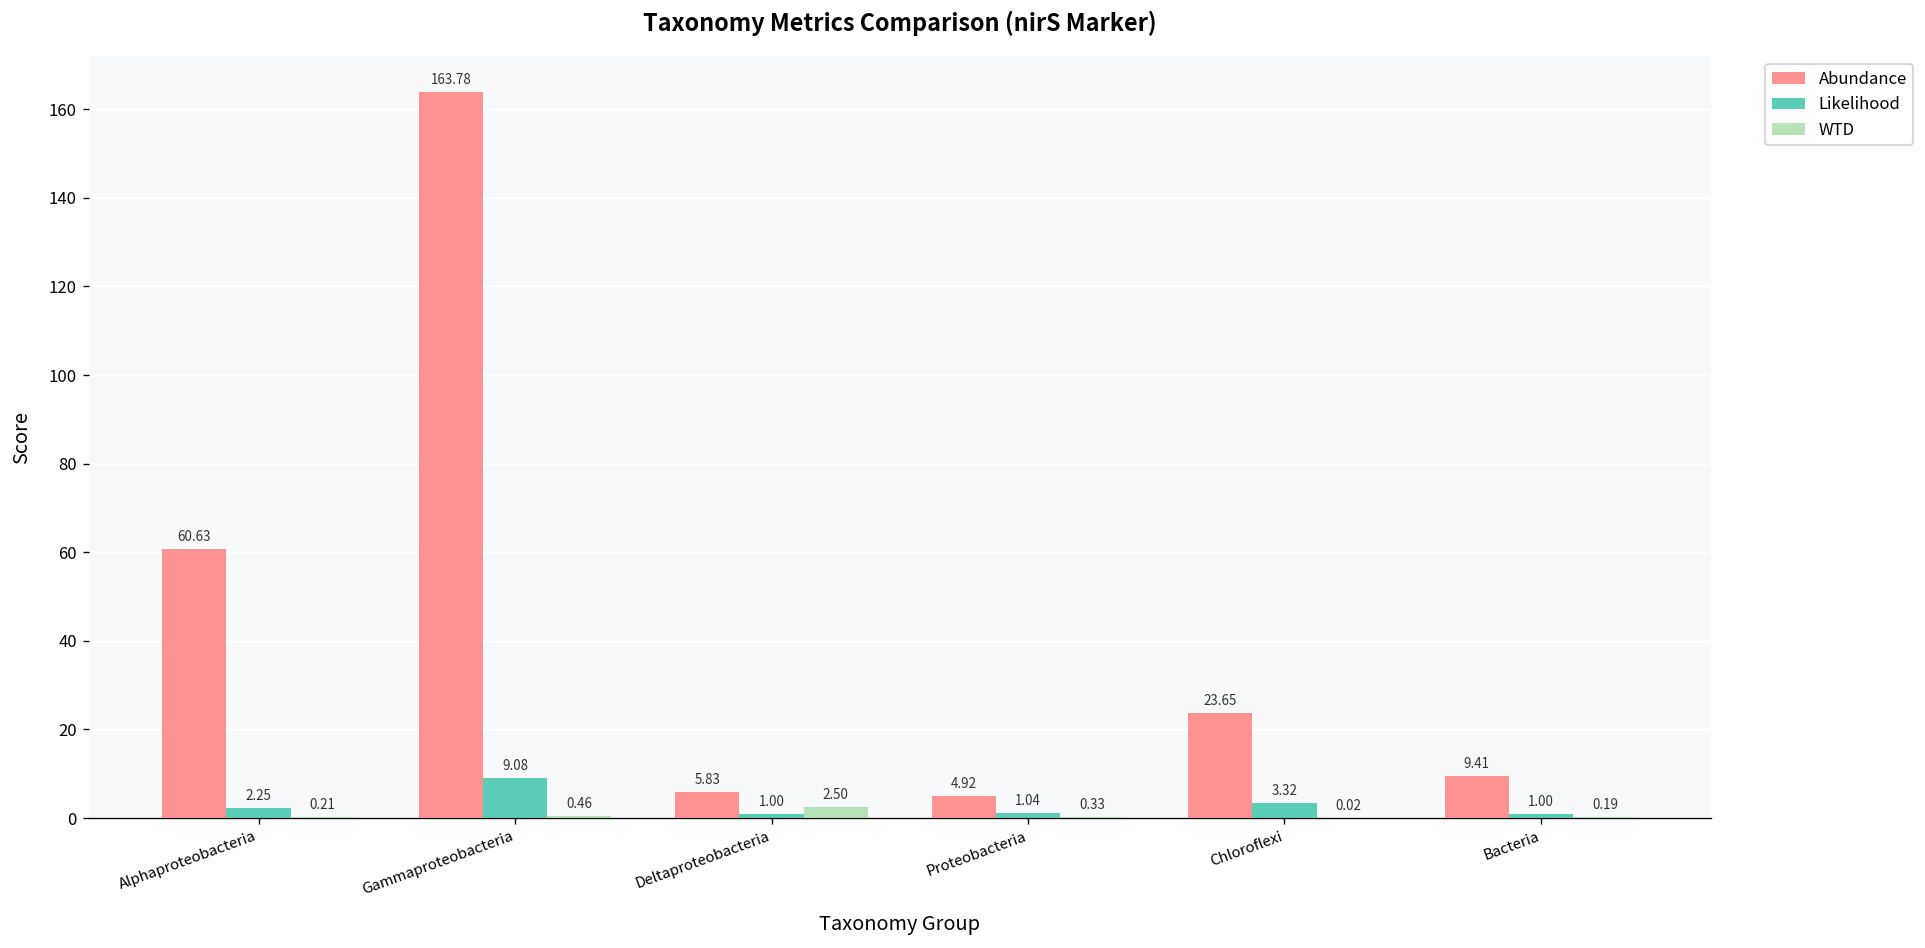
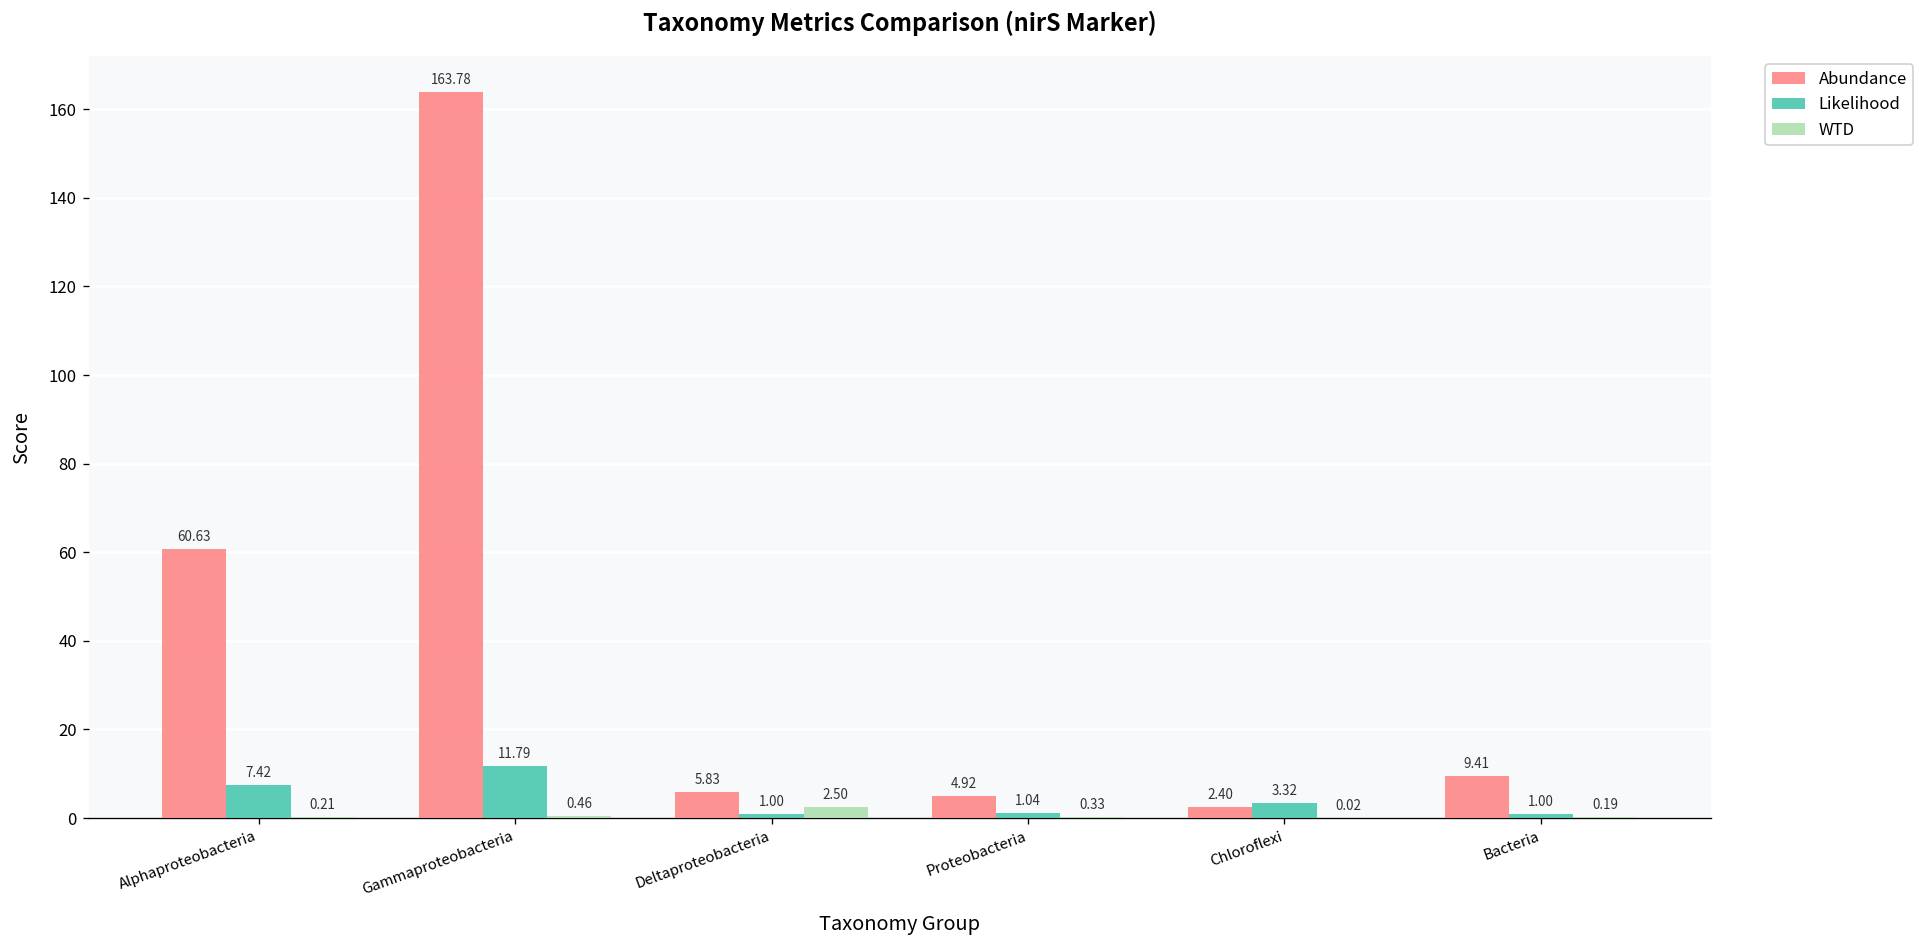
  {
    "Abundance": {
      "Alphaproteobacteria": 60.63,
      "Gammaproteobacteria": 163.78,
      "Deltaproteobacteria": 5.83,
      "Proteobacteria": 4.92,
-     "Chloroflexi": 23.65,
+     "Chloroflexi": 2.40,
      "Bacteria": 9.41
    },
    "Likelihood": {
-     "Alphaproteobacteria": 2.25,
-     "Gammaproteobacteria": 9.08,
+     "Alphaproteobacteria": 7.42,
+     "Gammaproteobacteria": 11.79,
      "Deltaproteobacteria": 1.00,
      "Proteobacteria": 1.04,
      "Chloroflexi": 3.32,
      "Bacteria": 1.00
    },
    "WTD": {
      "Alphaproteobacteria": 0.21,
      "Gammaproteobacteria": 0.46,
      "Deltaproteobacteria": 2.50,
      "Proteobacteria": 0.33,
      "Chloroflexi": 0.02,
      "Bacteria": 0.19
    }
  }
